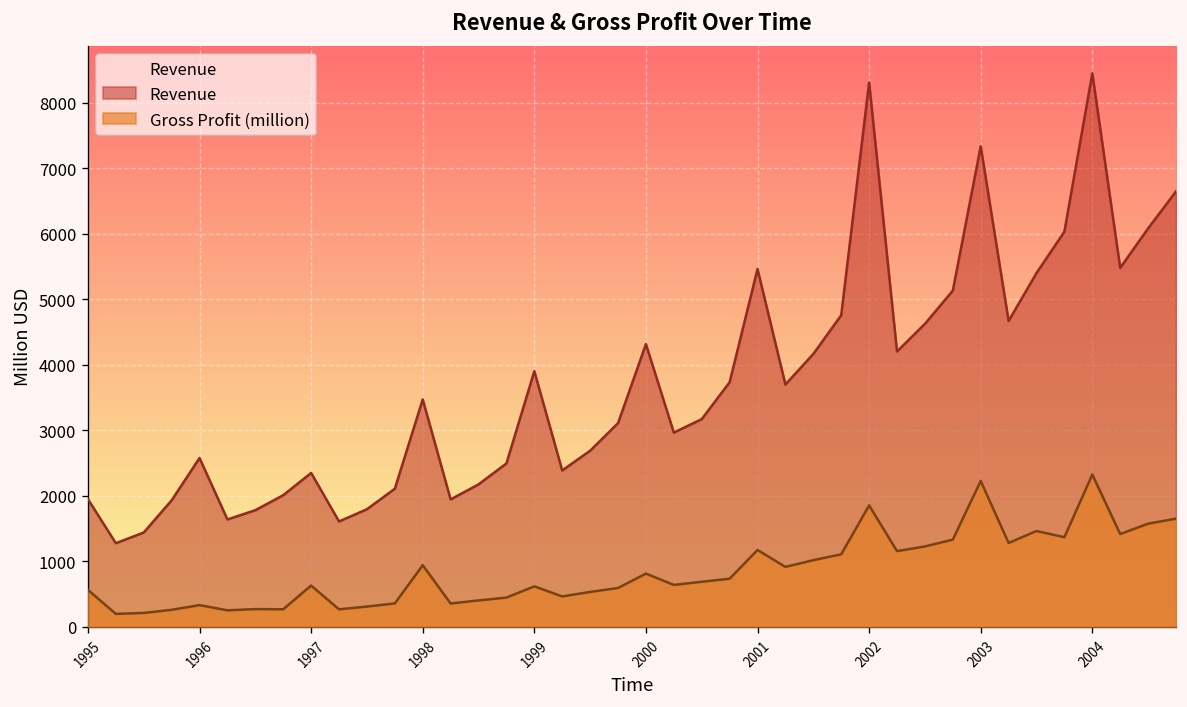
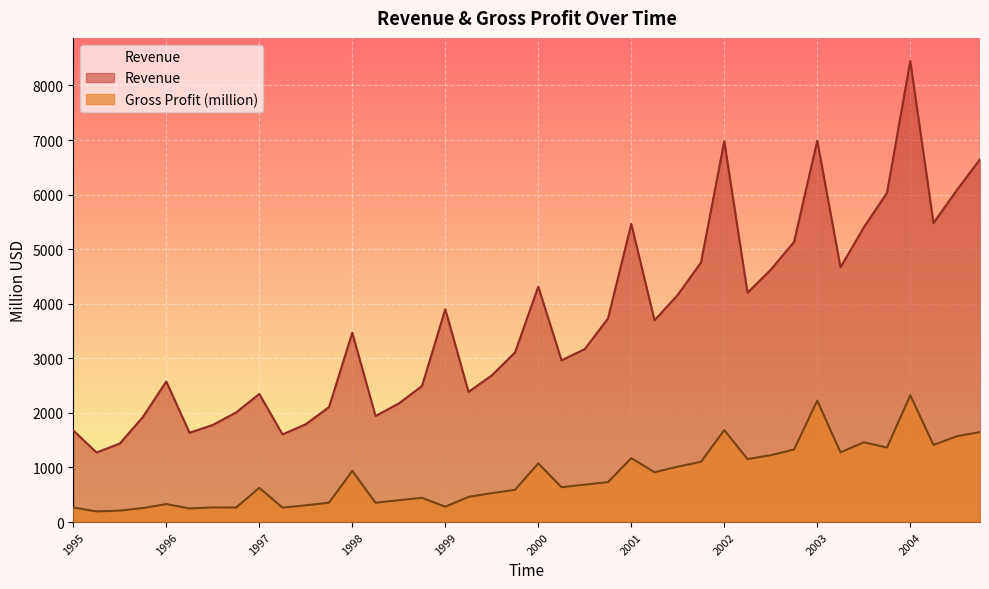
  {
    "Revenue": {
-     "1995": 1900,
+     "1995": 1700,
      "1996": 2600,
      "1997": 2300,
      "1998": 3500,
      "1999": 3900,
      "2000": 4300,
      "2001": 5500,
-     "2002": 8300,
-     "2003": 7300,
+     "2002": 7000,
+     "2003": 7000,
      "2004": 8400
    },
    "Gross Profit (million)": {
-     "1995": 600,
+     "1995": 300,
      "1996": 300,
      "1997": 600,
      "1998": 900,
-     "1999": 600,
-     "2000": 800,
+     "1999": 300,
+     "2000": 1100,
      "2001": 1200,
-     "2002": 1900,
+     "2002": 1700,
      "2003": 2200,
      "2004": 2300
    }
  }
